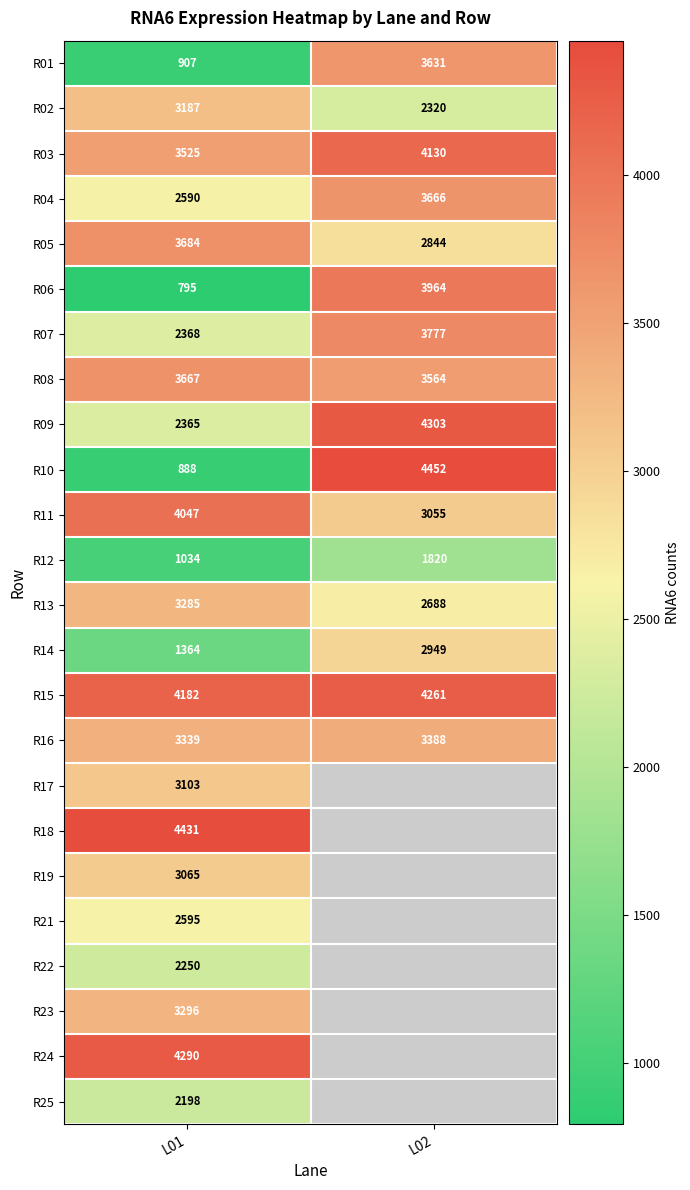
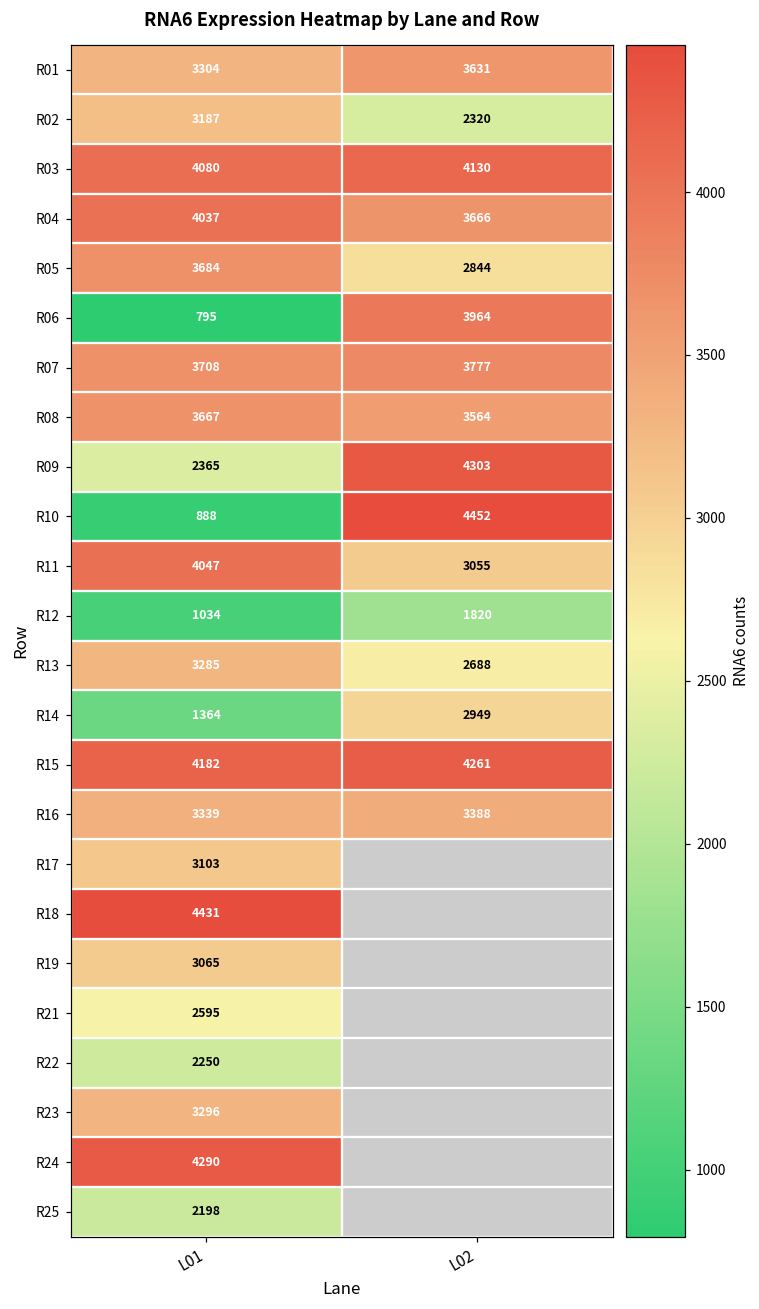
  {
    "R01": {
-     "L01": 907,
+     "L01": 3304,
      "L02": 3631
    },
    "R02": {
      "L01": 3187,
      "L02": 2320
    },
    "R03": {
-     "L01": 3525,
+     "L01": 4080,
      "L02": 4130
    },
    "R04": {
-     "L01": 2590,
+     "L01": 4037,
      "L02": 3666
    },
    "R05": {
      "L01": 3684,
      "L02": 2844
    },
    "R06": {
      "L01": 795,
      "L02": 3964
    },
    "R07": {
-     "L01": 2368,
+     "L01": 3708,
      "L02": 3777
    },
    "R08": {
      "L01": 3667,
      "L02": 3564
    },
    "R09": {
      "L01": 2365,
      "L02": 4303
    },
    "R10": {
      "L01": 888,
      "L02": 4452
    },
    "R11": {
      "L01": 4047,
      "L02": 3055
    },
    "R12": {
      "L01": 1034,
      "L02": 1820
    },
    "R13": {
      "L01": 3285,
      "L02": 2688
    },
    "R14": {
      "L01": 1364,
      "L02": 2949
    },
    "R15": {
      "L01": 4182,
      "L02": 4261
    },
    "R16": {
      "L01": 3339,
      "L02": 3388
    },
    "R17": {
      "L01": 3103
    },
    "R18": {
      "L01": 4431
    },
    "R19": {
      "L01": 3065
    },
    "R21": {
      "L01": 2595
    },
    "R22": {
      "L01": 2250
    },
    "R23": {
      "L01": 3296
    },
    "R24": {
      "L01": 4290
    },
    "R25": {
      "L01": 2198
    }
  }
